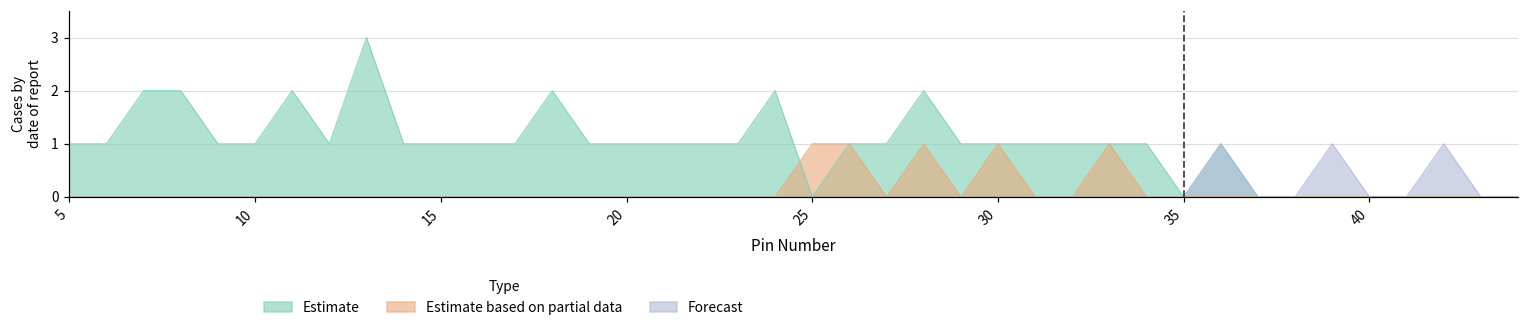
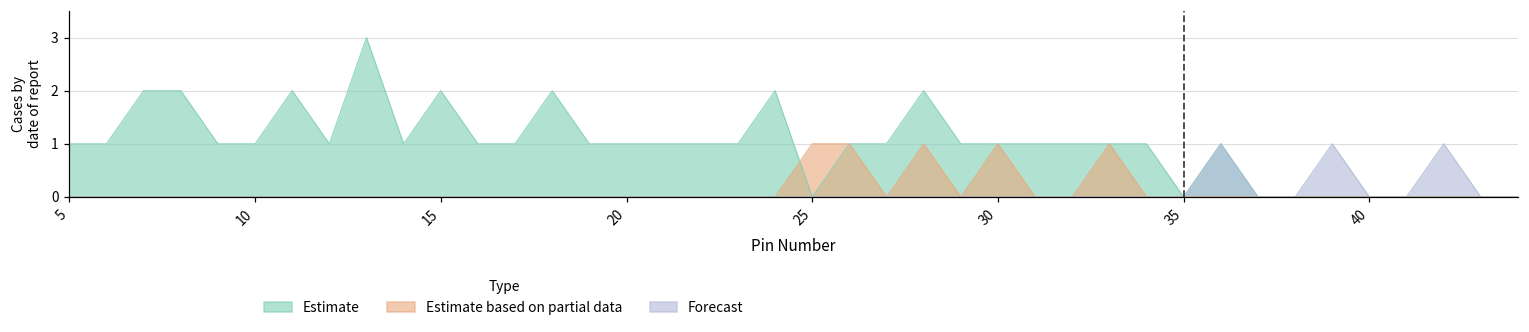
  {
    "Estimate": {
      "5": 1,
      "10": 1,
-     "15": 1,
+     "15": 2,
      "20": 1
    },
    "Estimate based on partial data": {
      "25": 1
    },
    "Forecast": {
      "30": 0
    }
  }
